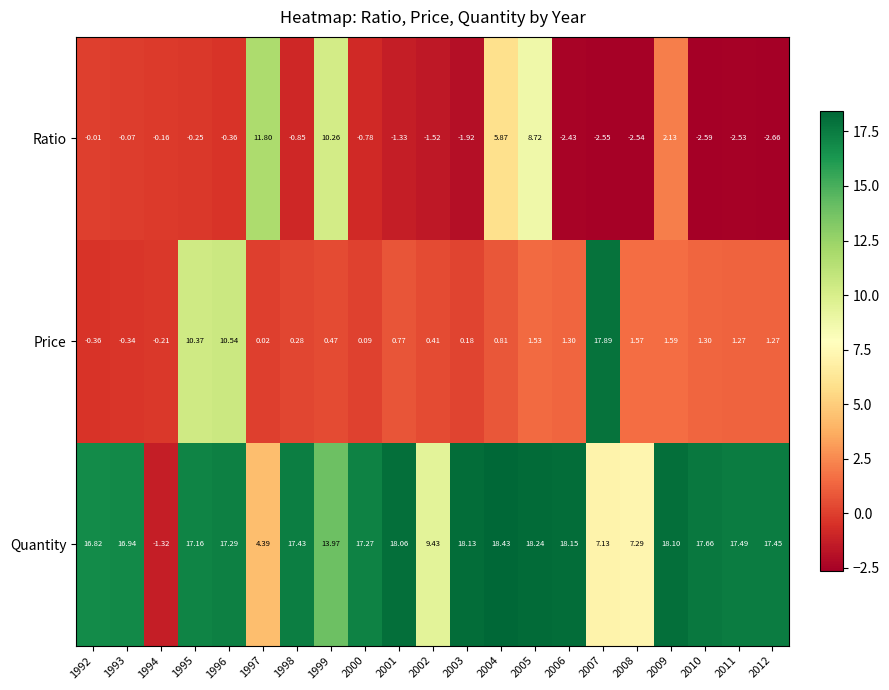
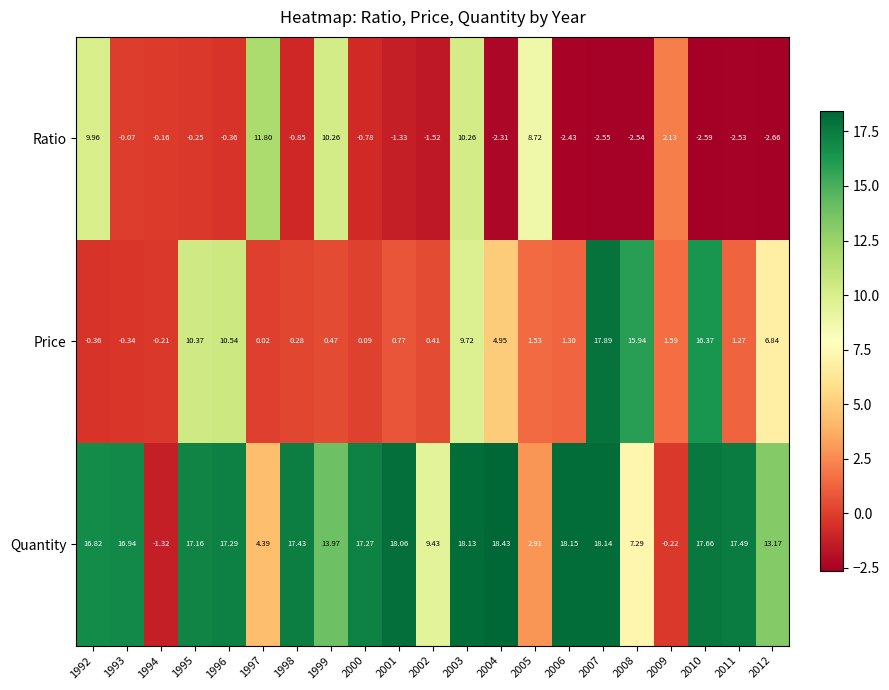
  {
    "Ratio": {
-     "1992": -0.01,
+     "1992": 9.96,
      "1993": -0.07,
      "1994": -0.16,
      "1995": -0.25,
      "1996": -0.36,
      "1997": 11.80,
      "1998": -0.85,
      "1999": 10.26,
      "2000": -0.78,
      "2001": -1.33,
      "2002": -1.52,
-     "2003": -1.92,
-     "2004": 5.87,
+     "2003": 10.26,
+     "2004": -2.31,
      "2005": 8.72,
      "2006": -2.43,
      "2007": -2.55,
      "2008": -2.54,
      "2009": 2.13,
      "2010": -2.59,
      "2011": -2.53,
      "2012": -2.66
    },
    "Price": {
      "1992": -0.36,
      "1993": -0.34,
      "1994": -0.21,
      "1995": 10.37,
      "1996": 10.54,
      "1997": 0.02,
      "1998": 0.28,
      "1999": 0.47,
      "2000": 0.09,
      "2001": 0.77,
      "2002": 0.41,
-     "2003": 0.18,
-     "2004": 0.81,
+     "2003": 9.72,
+     "2004": 4.95,
      "2005": 1.53,
      "2006": 1.30,
      "2007": 17.89,
-     "2008": 1.57,
+     "2008": 15.94,
      "2009": 1.59,
-     "2010": 1.30,
+     "2010": 16.37,
      "2011": 1.27,
-     "2012": 1.27
+     "2012": 6.84
    },
    "Quantity": {
      "1992": 16.82,
      "1993": 16.94,
      "1994": -1.32,
      "1995": 17.16,
      "1996": 17.29,
      "1997": 4.39,
      "1998": 17.43,
      "1999": 13.97,
      "2000": 17.27,
      "2001": 18.06,
      "2002": 9.43,
      "2003": 18.13,
      "2004": 18.43,
-     "2005": 18.24,
+     "2005": 2.91,
      "2006": 18.15,
-     "2007": 7.13,
+     "2007": 18.14,
      "2008": 7.29,
-     "2009": 18.10,
+     "2009": -0.22,
      "2010": 17.66,
      "2011": 17.49,
-     "2012": 17.45
+     "2012": 13.17
    }
  }
